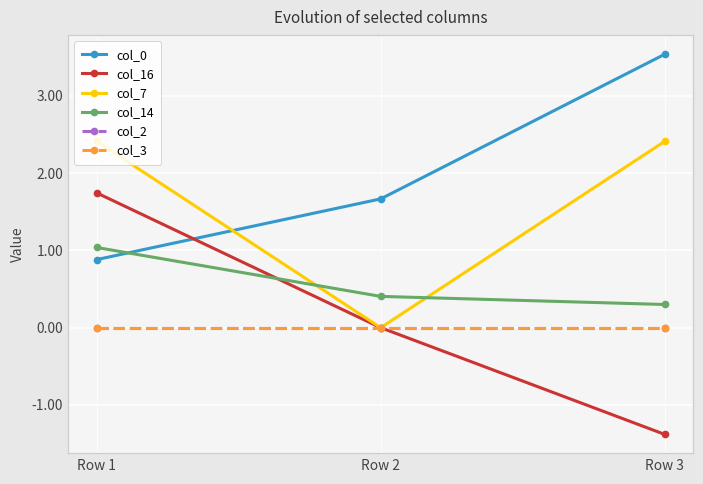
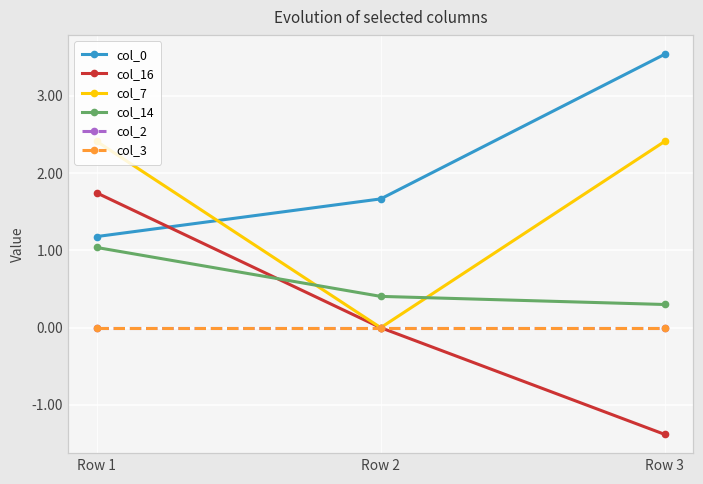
  {
    "col_0": {
-     "Row 1": 0.9,
+     "Row 1": 1.2,
      "Row 2": 1.7,
      "Row 3": 3.5
    },
    "col_16": {
      "Row 1": 1.7,
      "Row 3": -1.4
    },
    "col_7": {
      "Row 3": 2.4
    },
    "col_14": {
      "Row 1": 1.0,
      "Row 2": 0.4,
      "Row 3": 0.3
    },
    "col_3": {
      "Row 1": 0.0,
      "Row 3": 0.0
    }
  }
